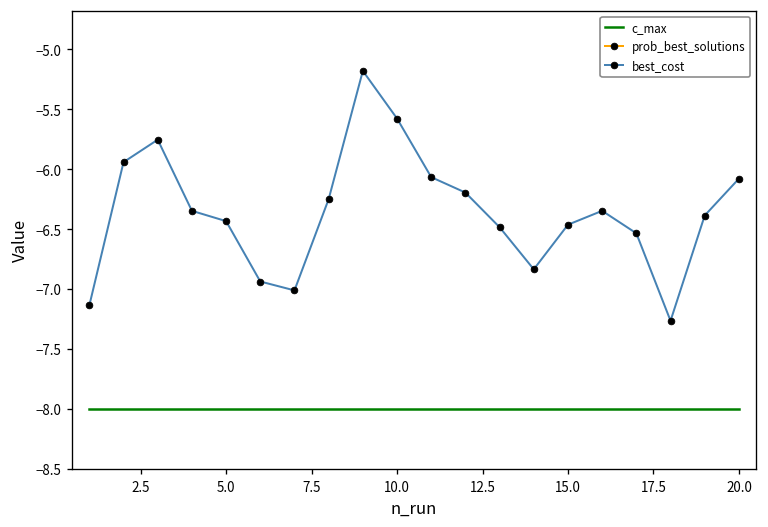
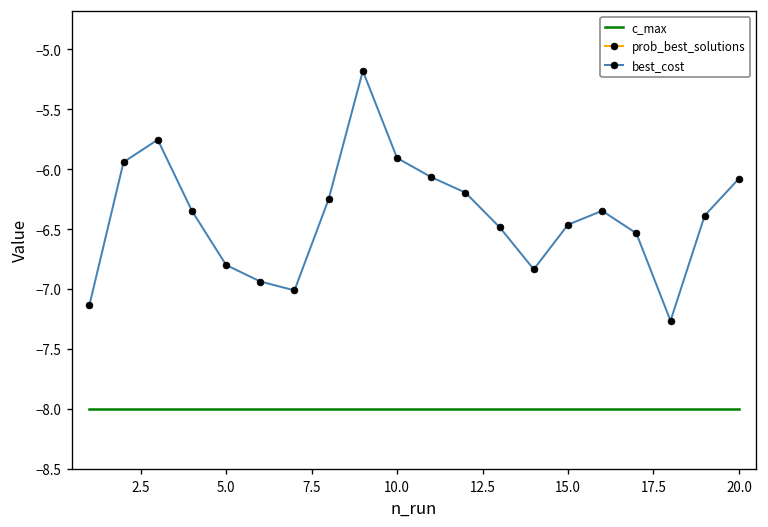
  {
    "c_max": {
      "5.0": -8.0,
      "10.0": -8.0,
      "15.0": -8.0,
      "20.0": -8.0
    },
    "best_cost": {
-     "5.0": -6.4,
-     "10.0": -5.6,
+     "5.0": -6.8,
+     "10.0": -5.9,
      "15.0": -6.5,
      "20.0": -6.1
    }
  }
